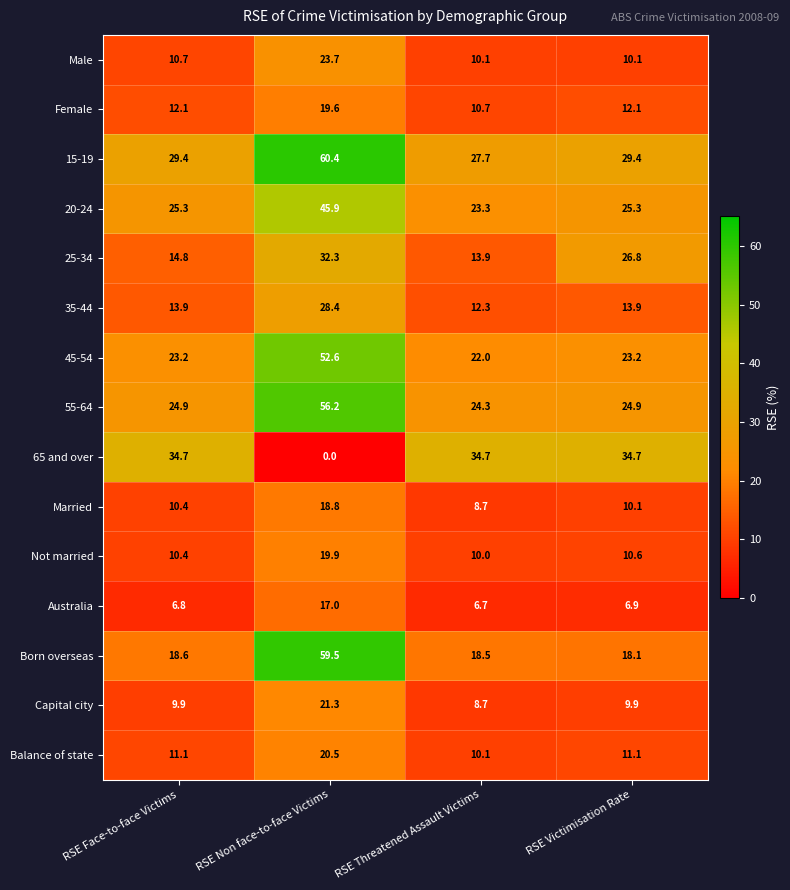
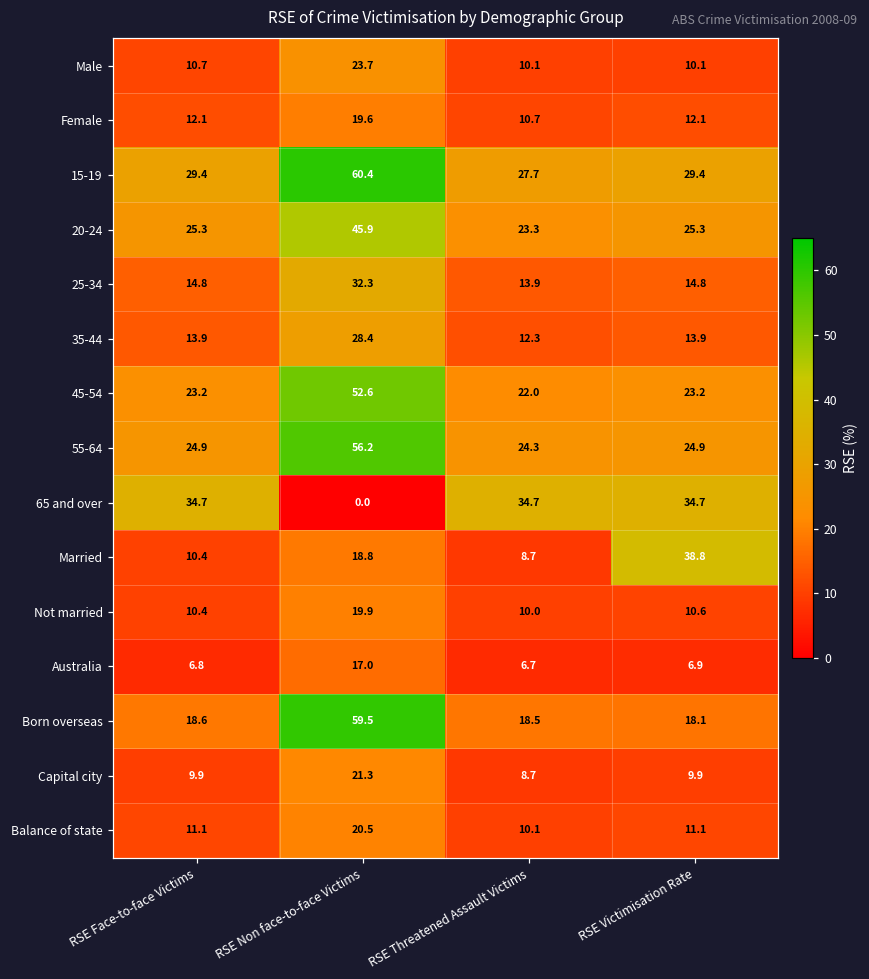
  {
    "Male": {
      "RSE Face-to-face Victims": 10.7,
      "RSE Non face-to-face Victims": 23.7,
      "RSE Threatened Assault Victims": 10.1,
      "RSE Victimisation Rate": 10.1
    },
    "Female": {
      "RSE Face-to-face Victims": 12.1,
      "RSE Non face-to-face Victims": 19.6,
      "RSE Threatened Assault Victims": 10.7,
      "RSE Victimisation Rate": 12.1
    },
    "15-19": {
      "RSE Face-to-face Victims": 29.4,
      "RSE Non face-to-face Victims": 60.4,
      "RSE Threatened Assault Victims": 27.7,
      "RSE Victimisation Rate": 29.4
    },
    "20-24": {
      "RSE Face-to-face Victims": 25.3,
      "RSE Non face-to-face Victims": 45.9,
      "RSE Threatened Assault Victims": 23.3,
      "RSE Victimisation Rate": 25.3
    },
    "25-34": {
      "RSE Face-to-face Victims": 14.8,
      "RSE Non face-to-face Victims": 32.3,
      "RSE Threatened Assault Victims": 13.9,
-     "RSE Victimisation Rate": 26.8
+     "RSE Victimisation Rate": 14.8
    },
    "35-44": {
      "RSE Face-to-face Victims": 13.9,
      "RSE Non face-to-face Victims": 28.4,
      "RSE Threatened Assault Victims": 12.3,
      "RSE Victimisation Rate": 13.9
    },
    "45-54": {
      "RSE Face-to-face Victims": 23.2,
      "RSE Non face-to-face Victims": 52.6,
      "RSE Threatened Assault Victims": 22.0,
      "RSE Victimisation Rate": 23.2
    },
    "55-64": {
      "RSE Face-to-face Victims": 24.9,
      "RSE Non face-to-face Victims": 56.2,
      "RSE Threatened Assault Victims": 24.3,
      "RSE Victimisation Rate": 24.9
    },
    "65 and over": {
      "RSE Face-to-face Victims": 34.7,
      "RSE Non face-to-face Victims": 0.0,
      "RSE Threatened Assault Victims": 34.7,
      "RSE Victimisation Rate": 34.7
    },
    "Married": {
      "RSE Face-to-face Victims": 10.4,
      "RSE Non face-to-face Victims": 18.8,
      "RSE Threatened Assault Victims": 8.7,
-     "RSE Victimisation Rate": 10.1
+     "RSE Victimisation Rate": 38.8
    },
    "Not married": {
      "RSE Face-to-face Victims": 10.4,
      "RSE Non face-to-face Victims": 19.9,
      "RSE Threatened Assault Victims": 10.0,
      "RSE Victimisation Rate": 10.6
    },
    "Australia": {
      "RSE Face-to-face Victims": 6.8,
      "RSE Non face-to-face Victims": 17.0,
      "RSE Threatened Assault Victims": 6.7,
      "RSE Victimisation Rate": 6.9
    },
    "Born overseas": {
      "RSE Face-to-face Victims": 18.6,
      "RSE Non face-to-face Victims": 59.5,
      "RSE Threatened Assault Victims": 18.5,
      "RSE Victimisation Rate": 18.1
    },
    "Capital city": {
      "RSE Face-to-face Victims": 9.9,
      "RSE Non face-to-face Victims": 21.3,
      "RSE Threatened Assault Victims": 8.7,
      "RSE Victimisation Rate": 9.9
    },
    "Balance of state": {
      "RSE Face-to-face Victims": 11.1,
      "RSE Non face-to-face Victims": 20.5,
      "RSE Threatened Assault Victims": 10.1,
      "RSE Victimisation Rate": 11.1
    }
  }
